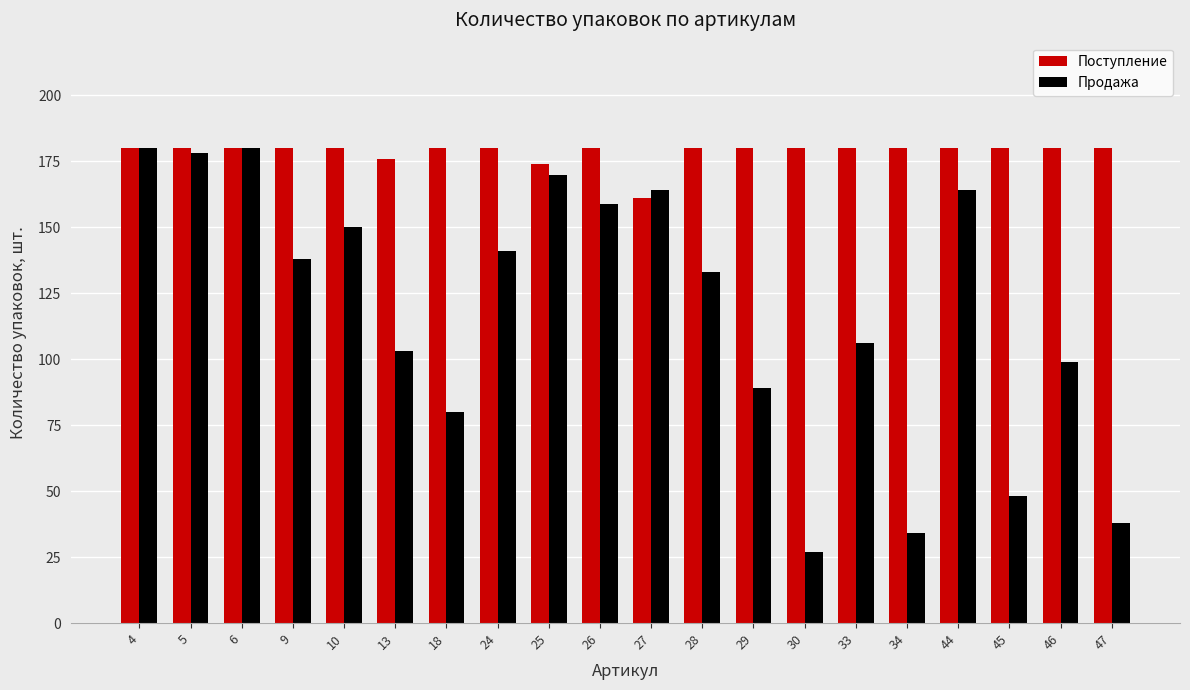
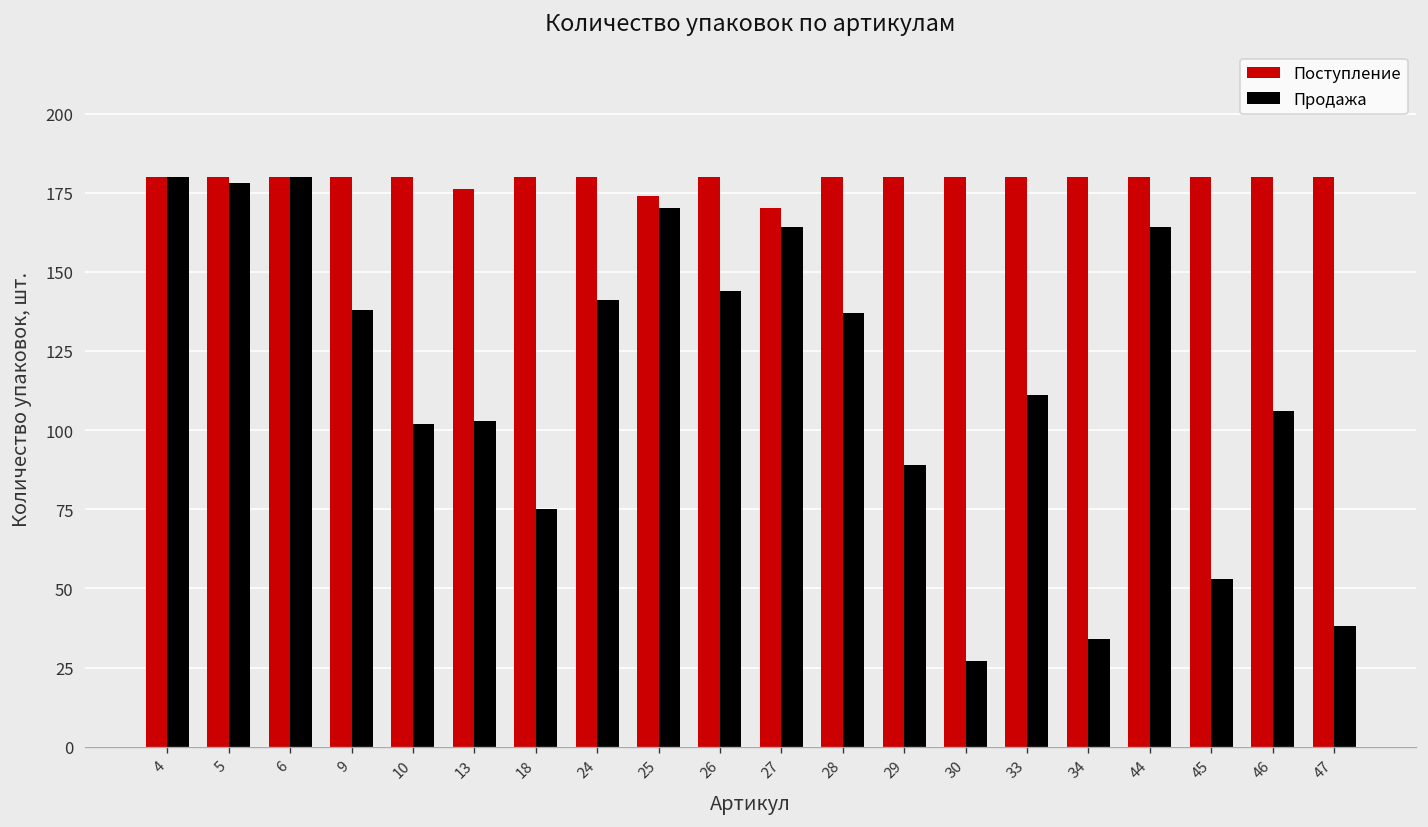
  {
    "Поступление": {
      "4": 180,
      "5": 180,
      "6": 180,
      "9": 180,
      "10": 180,
      "13": 176,
      "18": 180,
      "24": 180,
      "25": 174,
      "26": 180,
-     "27": 161,
+     "27": 170,
      "28": 180,
      "29": 180,
      "30": 180,
      "33": 180,
      "34": 180,
      "44": 180,
      "45": 180,
      "46": 180,
      "47": 180
    },
    "Продажа": {
      "4": 180,
      "5": 178,
      "6": 180,
      "9": 138,
-     "10": 150,
+     "10": 102,
      "13": 103,
-     "18": 80,
+     "18": 75,
      "24": 141,
      "25": 170,
-     "26": 159,
+     "26": 144,
      "27": 164,
-     "28": 133,
+     "28": 137,
      "29": 89,
      "30": 27,
-     "33": 106,
+     "33": 111,
      "34": 34,
      "44": 164,
-     "45": 48,
-     "46": 99,
+     "45": 53,
+     "46": 106,
      "47": 38
    }
  }
